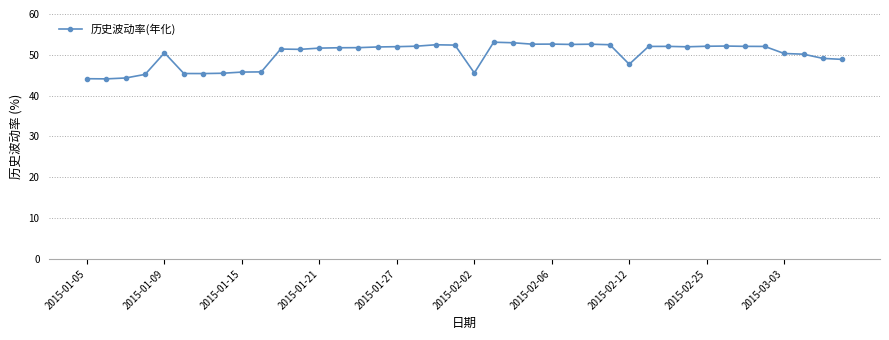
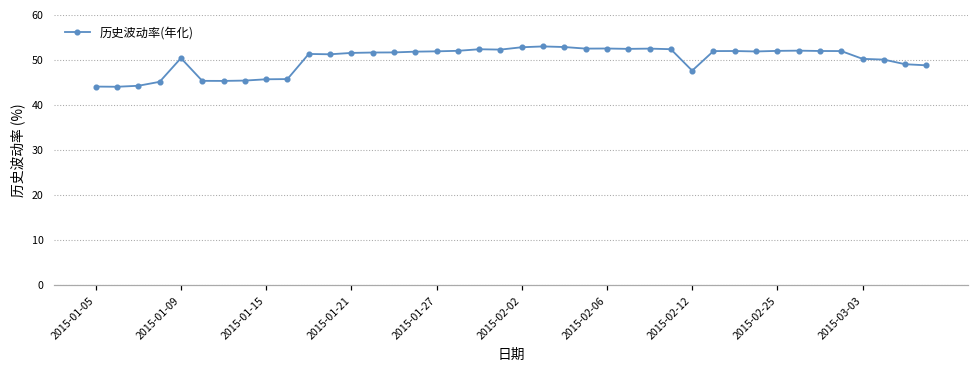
  {
    "2015-01-05": 44,
    "2015-01-09": 50,
    "2015-01-15": 46,
    "2015-01-21": 52,
    "2015-01-27": 52,
-   "2015-02-02": 46,
+   "2015-02-02": 53,
    "2015-02-06": 53,
    "2015-02-12": 48,
    "2015-02-25": 52,
    "2015-03-03": 50
  }
